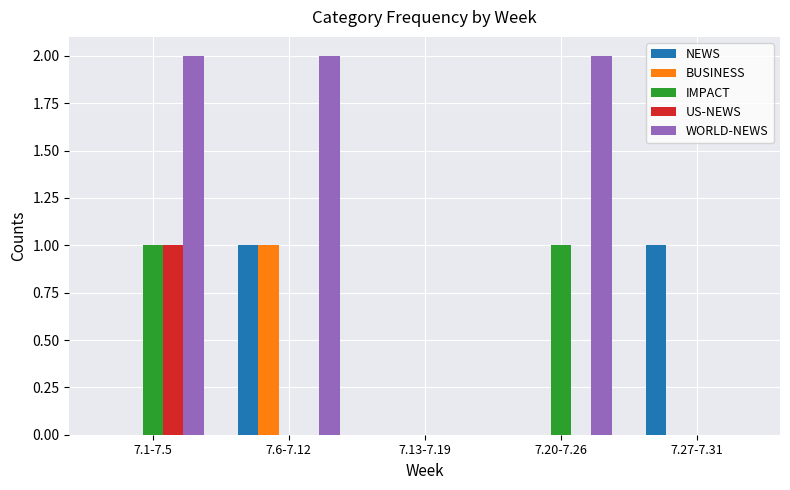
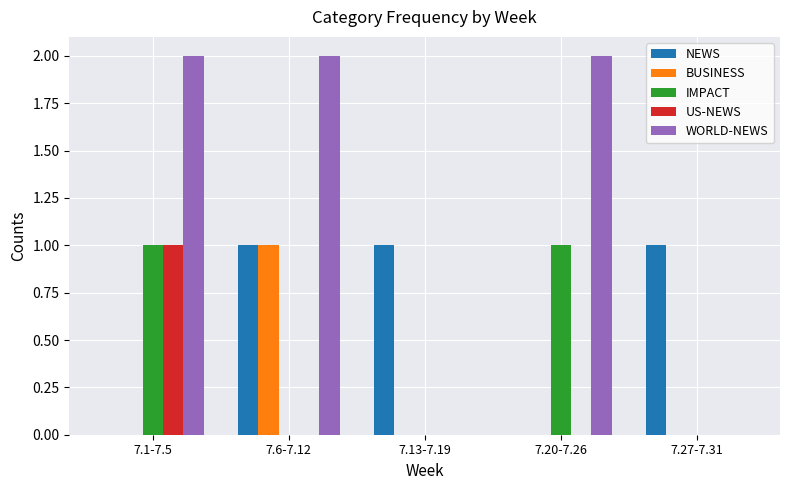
  {
    "NEWS": {
      "7.1-7.5": 0,
      "7.6-7.12": 1,
-     "7.13-7.19": 0,
+     "7.13-7.19": 1,
      "7.20-7.26": 0,
      "7.27-7.31": 1
    },
    "BUSINESS": {
      "7.1-7.5": 0,
      "7.6-7.12": 1,
      "7.13-7.19": 0,
      "7.20-7.26": 0,
      "7.27-7.31": 0
    },
    "IMPACT": {
      "7.1-7.5": 1,
      "7.6-7.12": 0,
      "7.13-7.19": 0,
      "7.20-7.26": 1,
      "7.27-7.31": 0
    },
    "US-NEWS": {
      "7.1-7.5": 1,
      "7.6-7.12": 0,
      "7.13-7.19": 0,
      "7.20-7.26": 0,
      "7.27-7.31": 0
    },
    "WORLD-NEWS": {
      "7.1-7.5": 2,
      "7.6-7.12": 2,
      "7.13-7.19": 0,
      "7.20-7.26": 2,
      "7.27-7.31": 0
    }
  }
